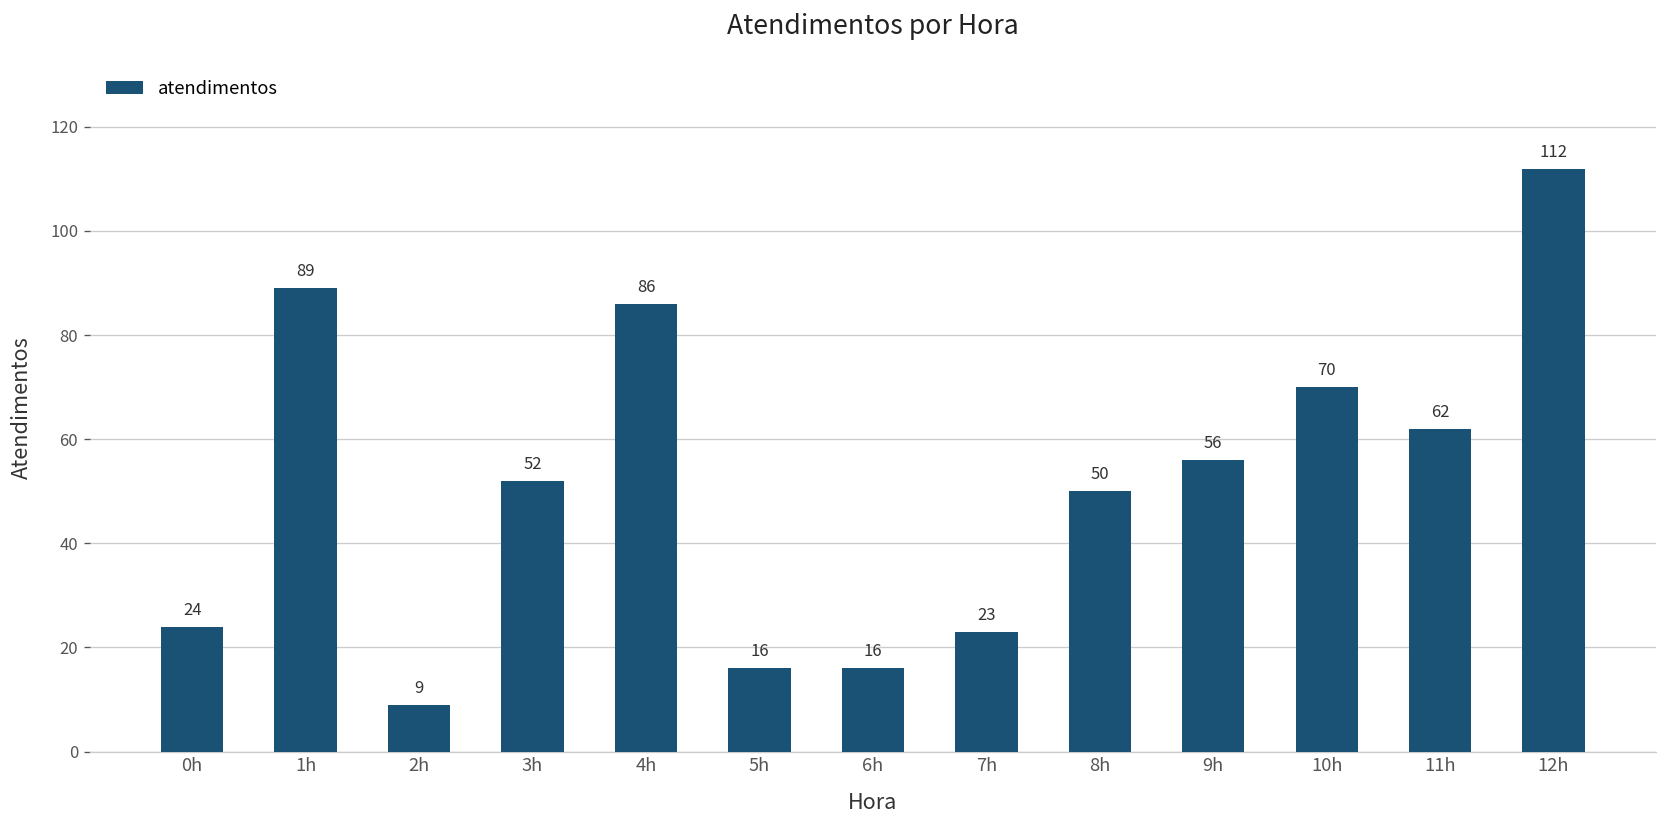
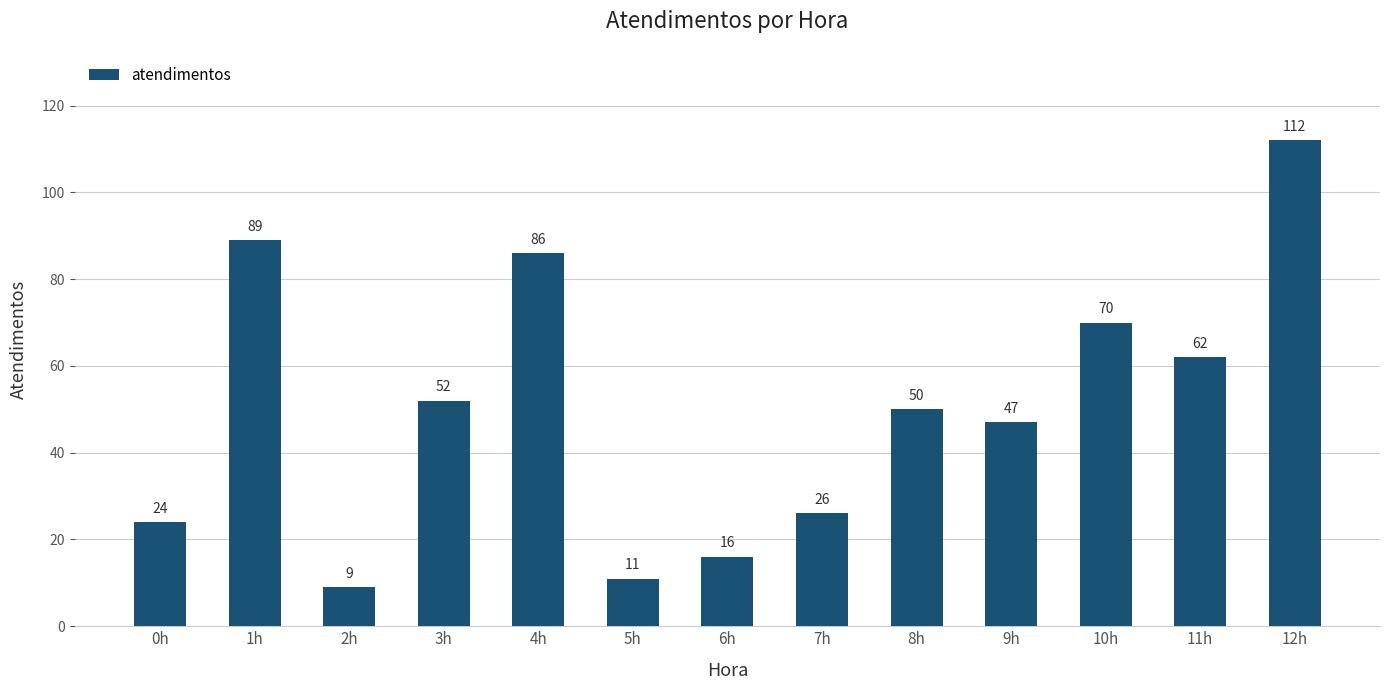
  {
    "0h": 24,
    "1h": 89,
    "2h": 9,
    "3h": 52,
    "4h": 86,
-   "5h": 16,
+   "5h": 11,
    "6h": 16,
-   "7h": 23,
+   "7h": 26,
    "8h": 50,
-   "9h": 56,
+   "9h": 47,
    "10h": 70,
    "11h": 62,
    "12h": 112
  }
